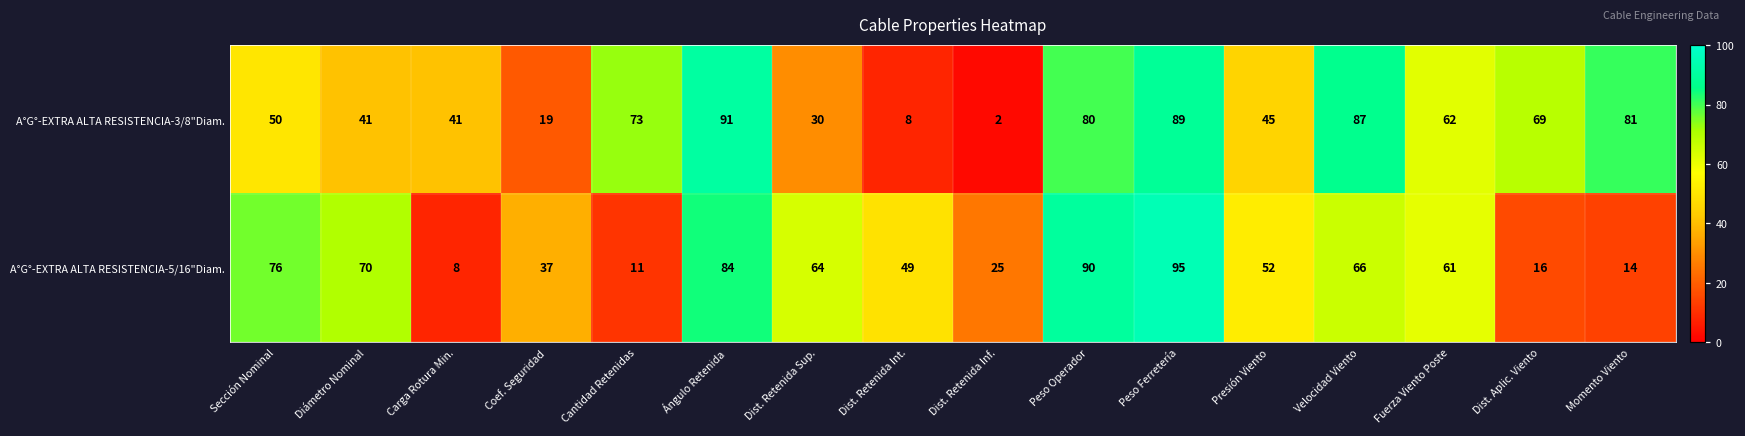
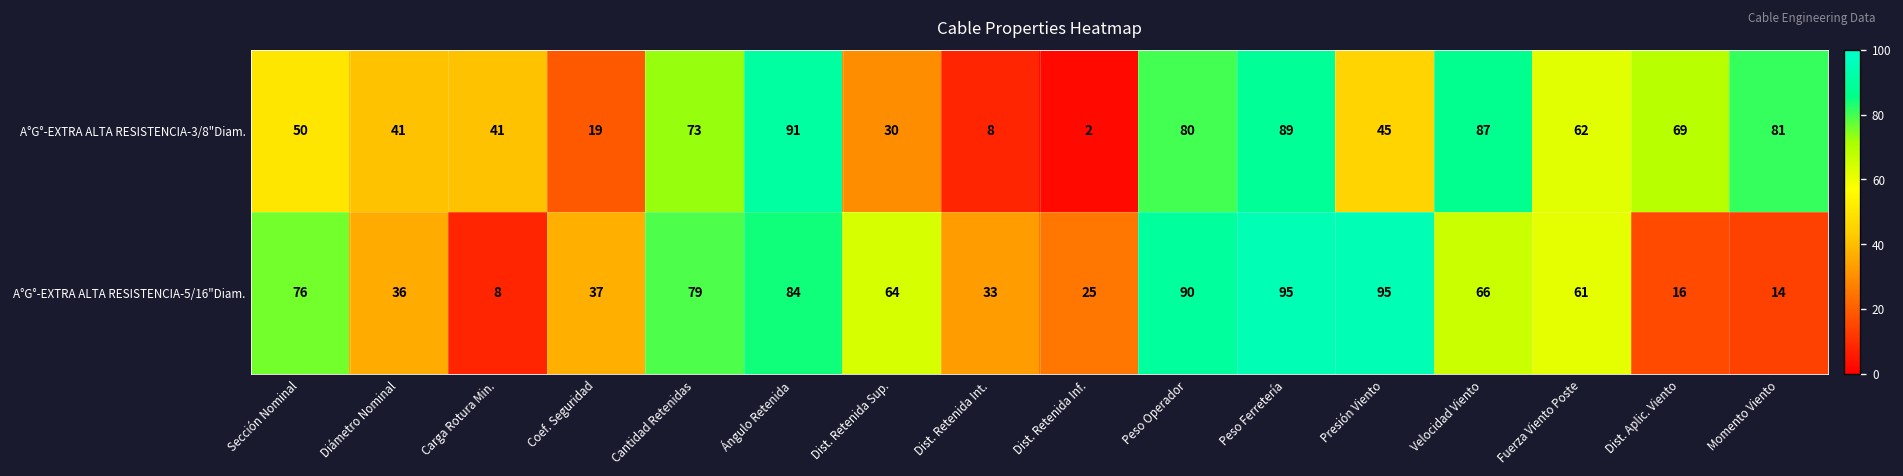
  {
    "A°G°-EXTRA ALTA RESISTENCIA-3/8\"Diam.": {
      "Sección Nominal": 50,
      "Diámetro Nominal": 41,
      "Carga Rotura Min.": 41,
      "Coef. Seguridad": 19,
      "Cantidad Retenidas": 73,
      "Ángulo Retenida": 91,
      "Dist. Retenida Sup.": 30,
      "Dist. Retenida Int.": 8,
      "Dist. Retenida Inf.": 2,
      "Peso Operador": 80,
      "Peso Ferretería": 89,
      "Presión Viento": 45,
      "Velocidad Viento": 87,
      "Fuerza Viento Poste": 62,
      "Dist. Aplic. Viento": 69,
      "Momento Viento": 81
    },
    "A°G°-EXTRA ALTA RESISTENCIA-5/16\"Diam.": {
      "Sección Nominal": 76,
-     "Diámetro Nominal": 70,
+     "Diámetro Nominal": 36,
      "Carga Rotura Min.": 8,
      "Coef. Seguridad": 37,
-     "Cantidad Retenidas": 11,
+     "Cantidad Retenidas": 79,
      "Ángulo Retenida": 84,
      "Dist. Retenida Sup.": 64,
-     "Dist. Retenida Int.": 49,
+     "Dist. Retenida Int.": 33,
      "Dist. Retenida Inf.": 25,
      "Peso Operador": 90,
      "Peso Ferretería": 95,
-     "Presión Viento": 52,
+     "Presión Viento": 95,
      "Velocidad Viento": 66,
      "Fuerza Viento Poste": 61,
      "Dist. Aplic. Viento": 16,
      "Momento Viento": 14
    }
  }
